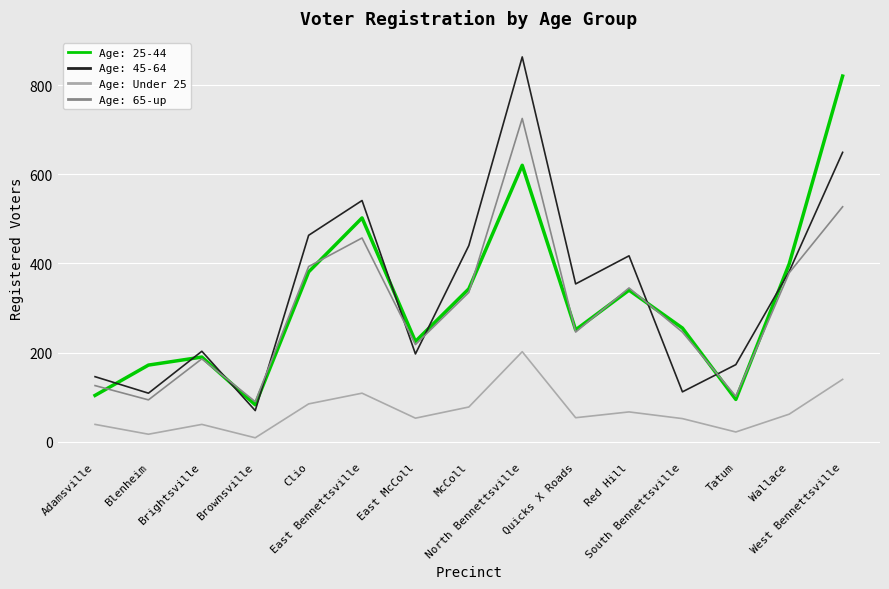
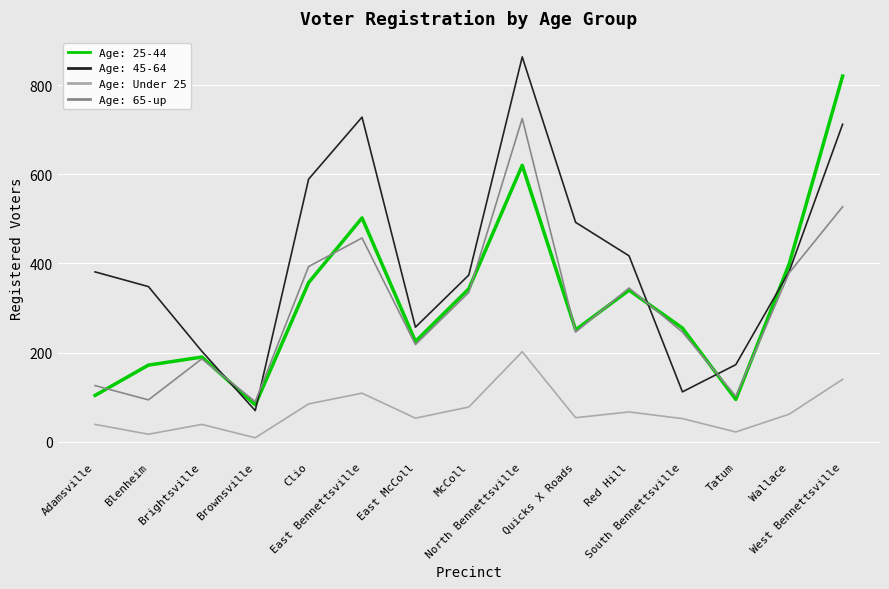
  {
    "Age: 25-44": {
      "Adamsville": 100,
      "Blenheim": 170,
      "Brownsville": 80,
-     "Clio": 380,
+     "Clio": 360,
      "East Bennettsville": 500,
      "East McColl": 230,
      "McColl": 340,
      "North Bennettsville": 620,
      "South Bennettsville": 260,
      "Tatum": 100,
      "Wallace": 400,
      "West Bennettsville": 820
    },
    "Age: 45-64": {
-     "Adamsville": 150,
-     "Blenheim": 110,
+     "Adamsville": 380,
+     "Blenheim": 350,
      "Brightsville": 200,
      "Brownsville": 70,
-     "Clio": 460,
-     "East Bennettsville": 540,
-     "East McColl": 200,
-     "McColl": 440,
+     "Clio": 590,
+     "East Bennettsville": 730,
+     "East McColl": 260,
+     "McColl": 370,
      "North Bennettsville": 860,
-     "Quicks X Roads": 350,
+     "Quicks X Roads": 490,
      "Red Hill": 420,
      "South Bennettsville": 110,
      "Tatum": 170,
-     "West Bennettsville": 650
+     "West Bennettsville": 710
    }
  }
